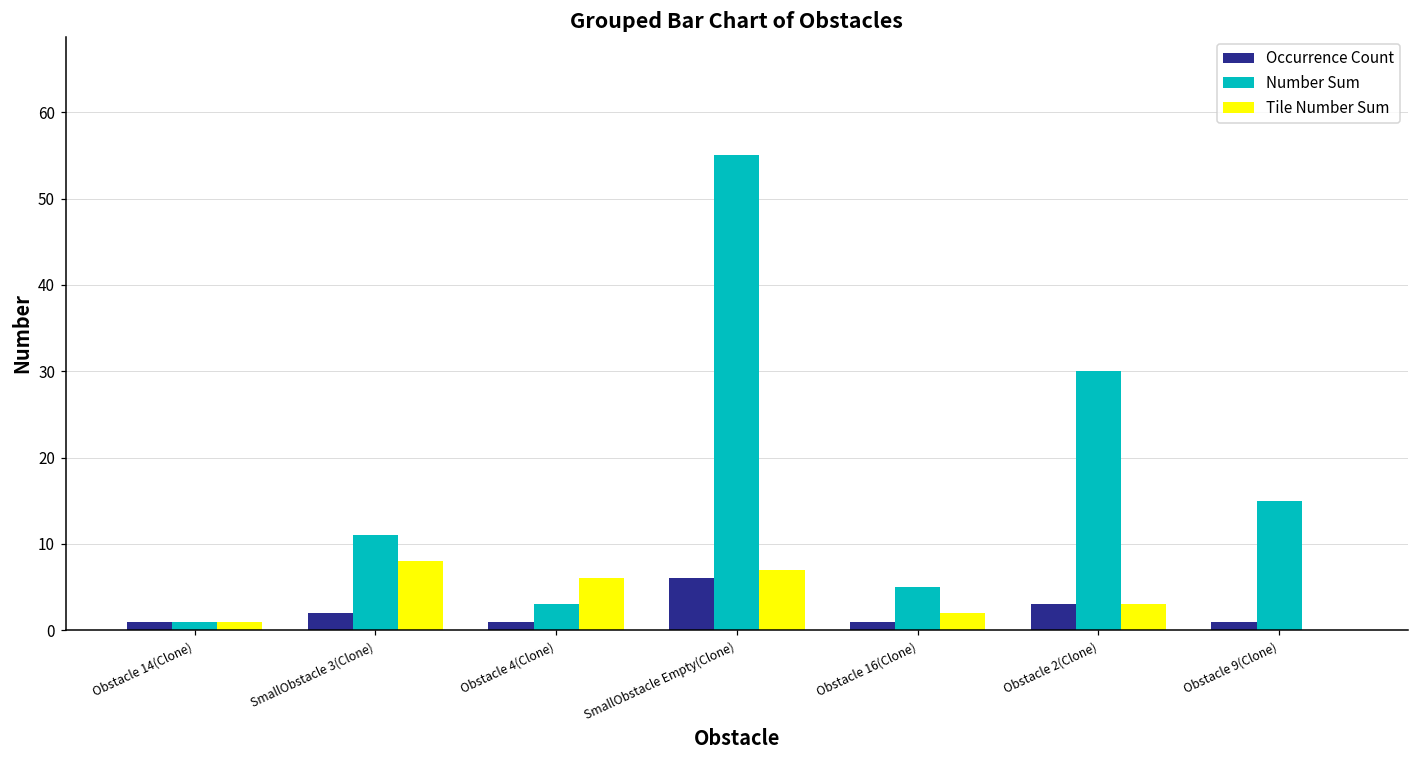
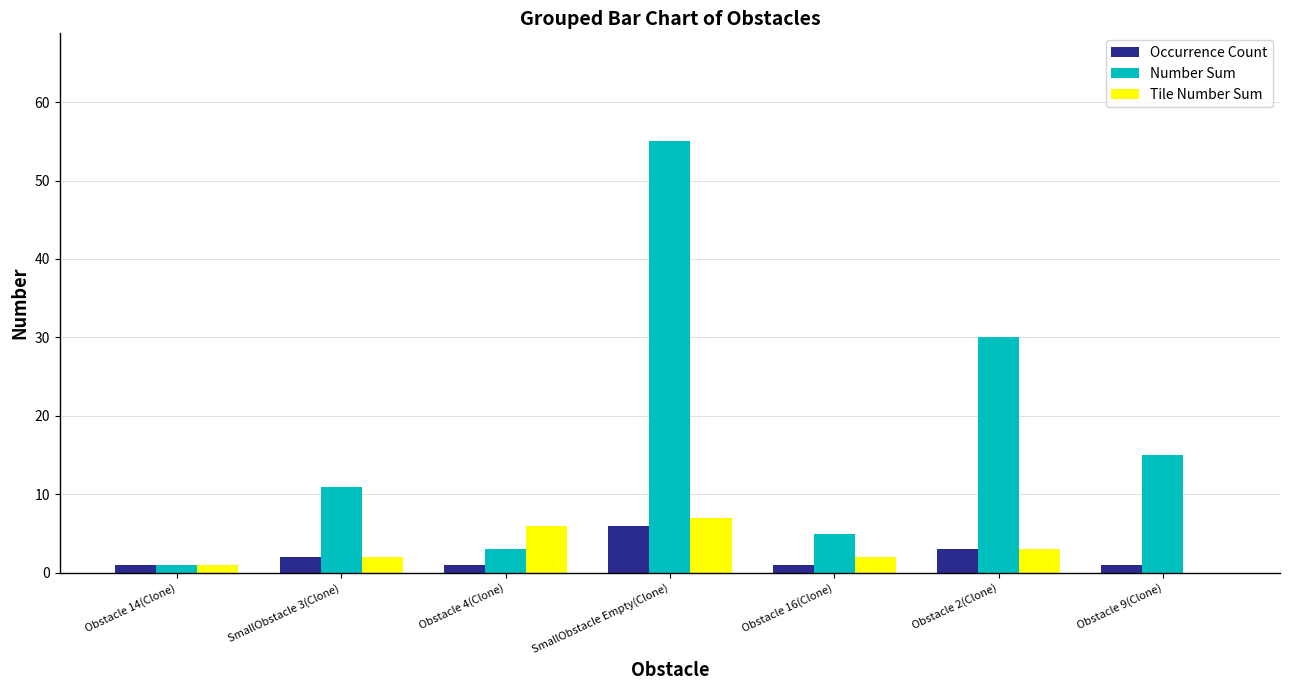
  {
    "Occurrence Count": {
      "Obstacle 14(Clone)": 1,
      "SmallObstacle 3(Clone)": 2,
      "Obstacle 4(Clone)": 1,
      "SmallObstacle Empty(Clone)": 6,
      "Obstacle 16(Clone)": 1,
      "Obstacle 2(Clone)": 3,
      "Obstacle 9(Clone)": 1
    },
    "Number Sum": {
      "Obstacle 14(Clone)": 1,
      "SmallObstacle 3(Clone)": 11,
      "Obstacle 4(Clone)": 3,
      "SmallObstacle Empty(Clone)": 55,
      "Obstacle 16(Clone)": 5,
      "Obstacle 2(Clone)": 30,
      "Obstacle 9(Clone)": 15
    },
    "Tile Number Sum": {
      "Obstacle 14(Clone)": 1,
-     "SmallObstacle 3(Clone)": 8,
+     "SmallObstacle 3(Clone)": 2,
      "Obstacle 4(Clone)": 6,
      "SmallObstacle Empty(Clone)": 7,
      "Obstacle 16(Clone)": 2,
      "Obstacle 2(Clone)": 3,
      "Obstacle 9(Clone)": 0
    }
  }
